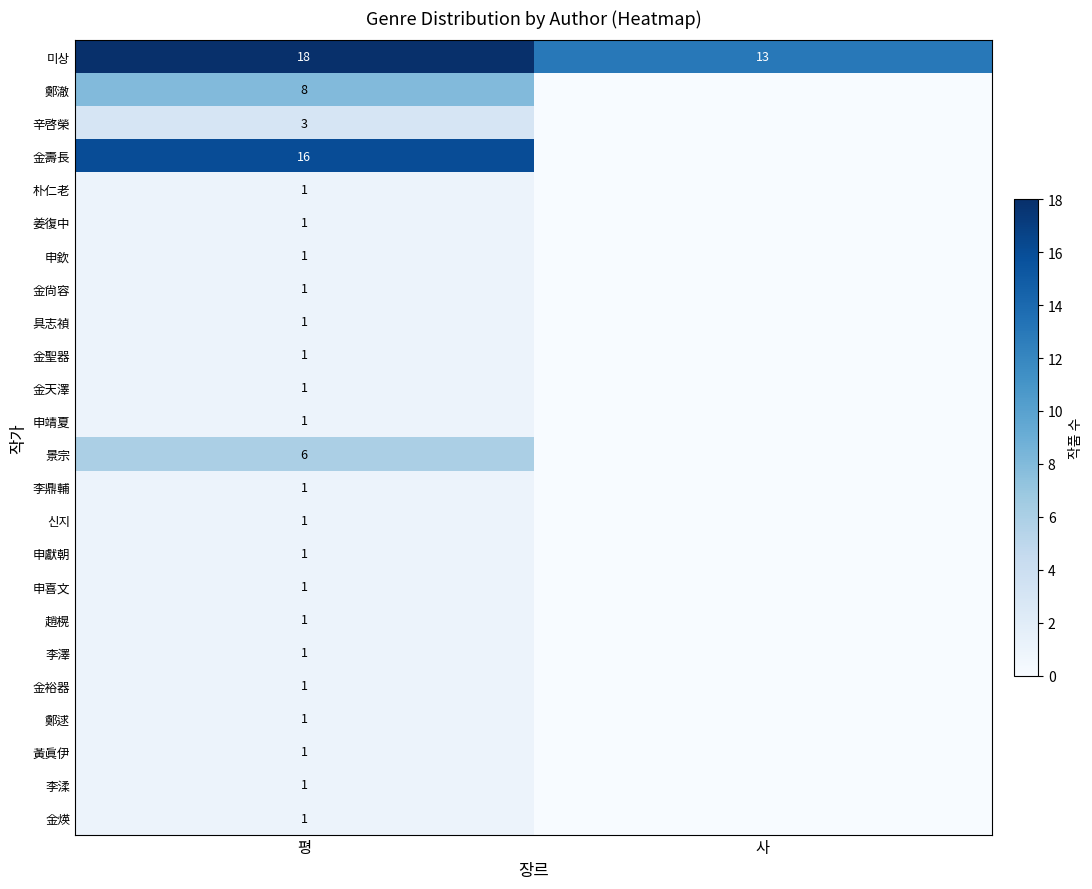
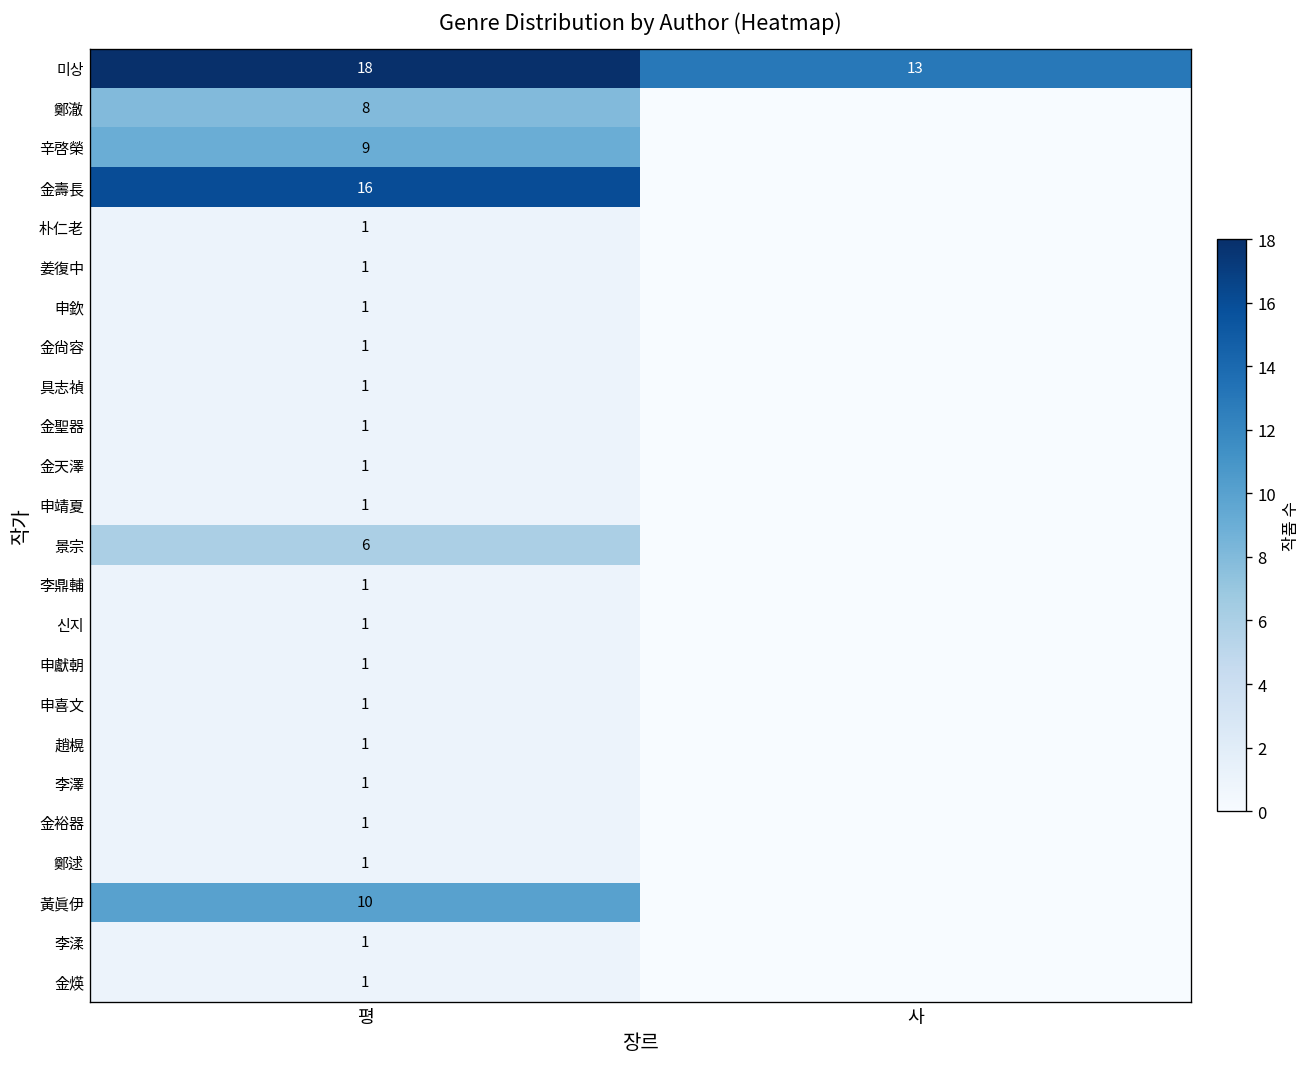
  {
    "미상": {
      "평": 18,
      "사": 13
    },
    "鄭澈": {
      "평": 8
    },
    "辛啓榮": {
-     "평": 3
+     "평": 9
    },
    "金壽長": {
      "평": 16
    },
    "朴仁老": {
      "평": 1
    },
    "姜復中": {
      "평": 1
    },
    "申欽": {
      "평": 1
    },
    "金尙容": {
      "평": 1
    },
    "具志禎": {
      "평": 1
    },
    "金聖器": {
      "평": 1
    },
    "金天澤": {
      "평": 1
    },
    "申靖夏": {
      "평": 1
    },
    "景宗": {
      "평": 6
    },
    "李鼎輔": {
      "평": 1
    },
    "신지": {
      "평": 1
    },
    "申獻朝": {
      "평": 1
    },
    "申喜文": {
      "평": 1
    },
    "趙榥": {
      "평": 1
    },
    "李澤": {
      "평": 1
    },
    "金裕器": {
      "평": 1
    },
    "鄭逑": {
      "평": 1
    },
    "黃眞伊": {
-     "평": 1
+     "평": 10
    },
    "李渘": {
      "평": 1
    },
    "金煐": {
      "평": 1
    }
  }
